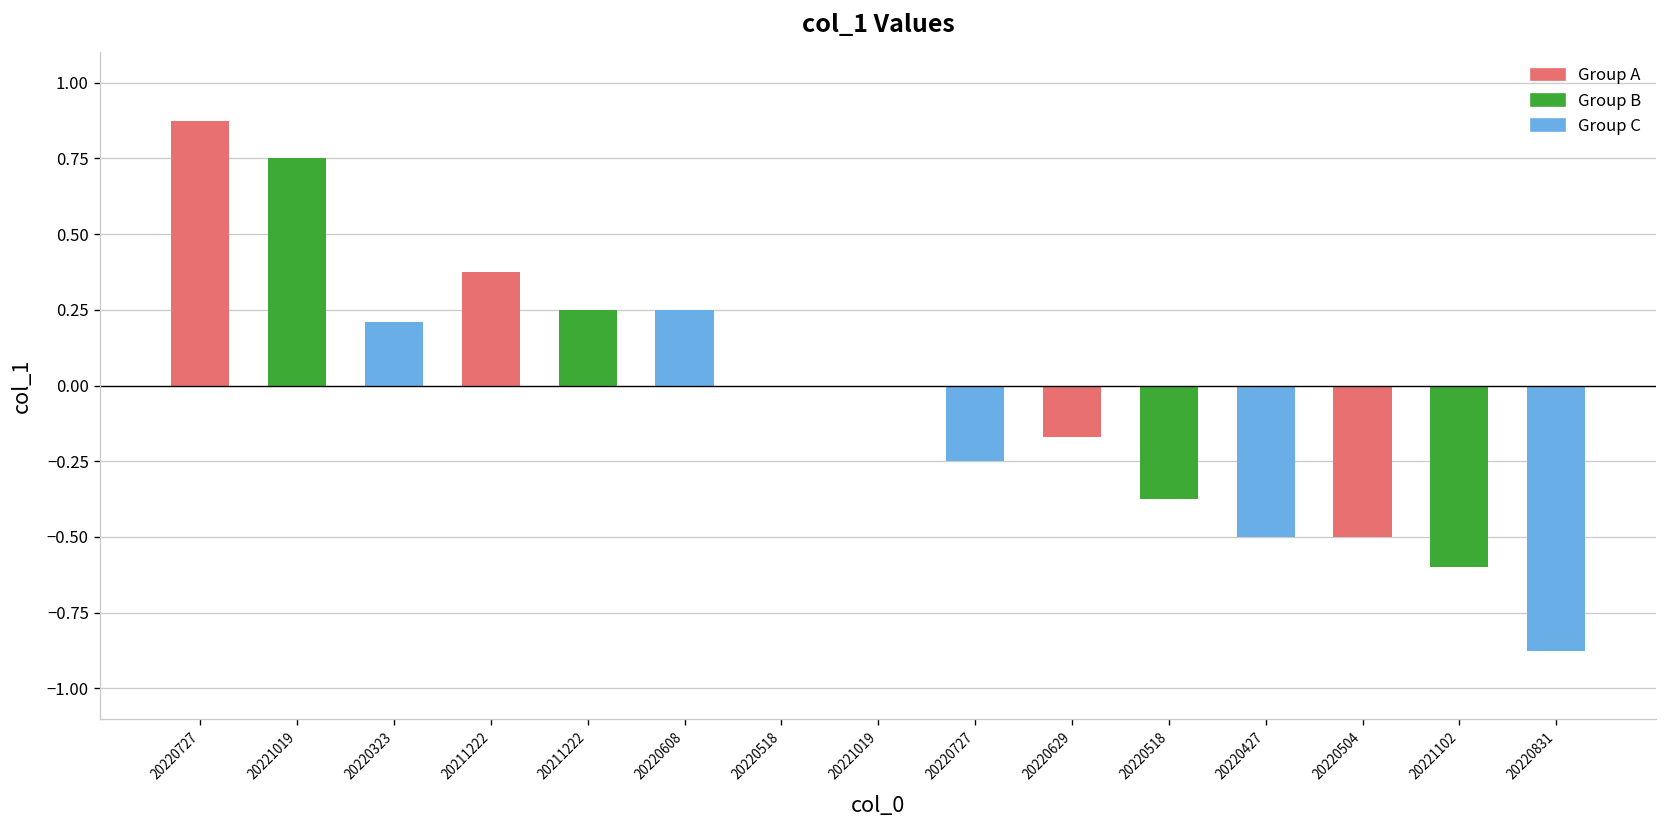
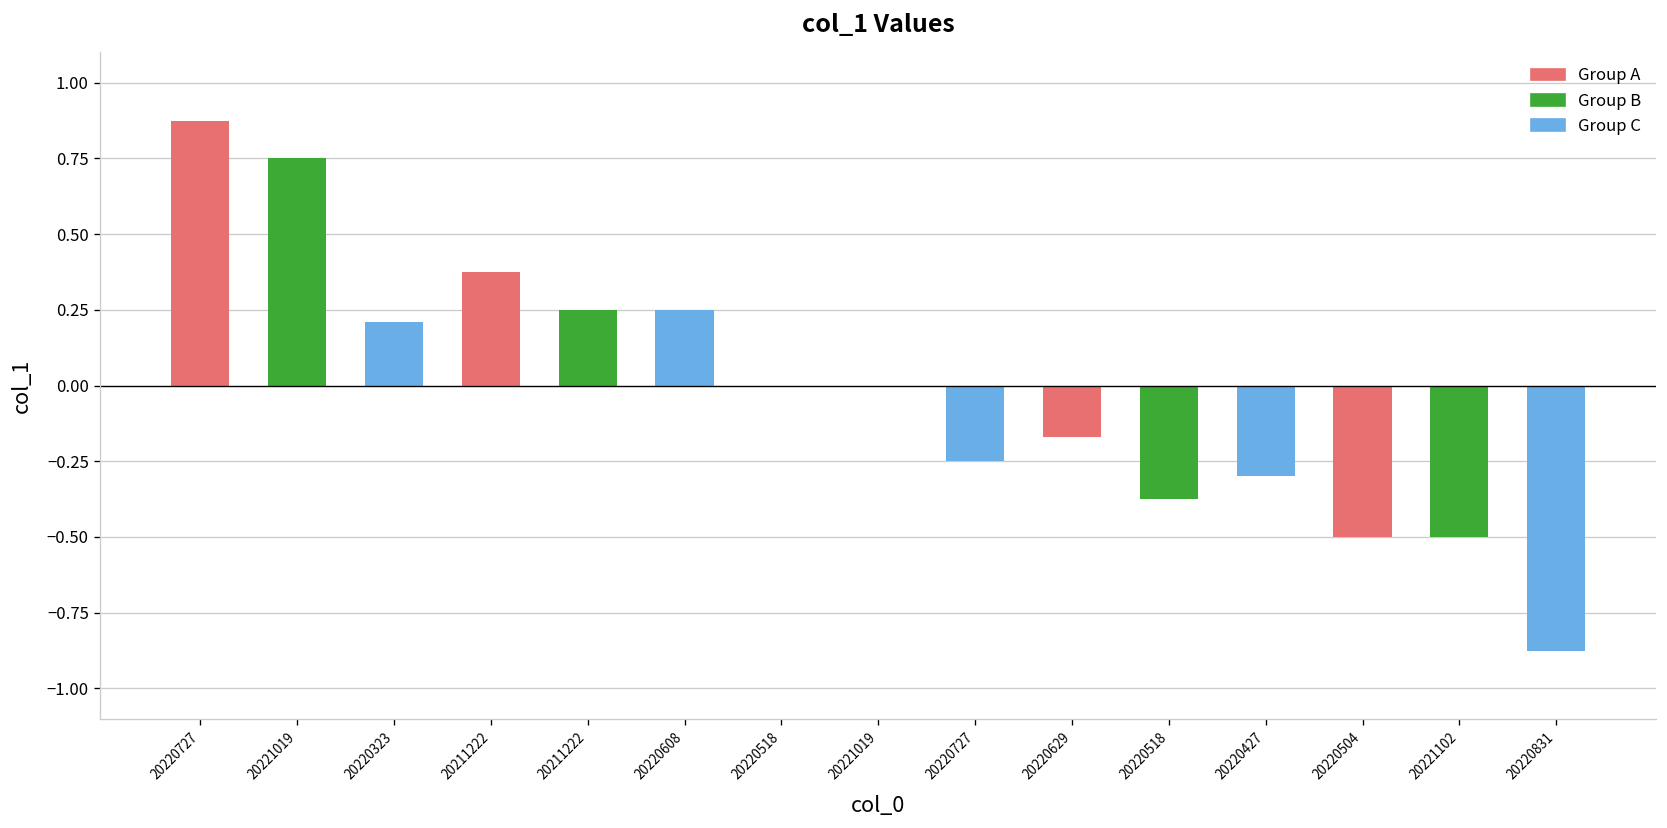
  {
    "20220323": 0.21,
    "20220608": 0.25,
    "20220629": -0.17,
-   "20220427": -0.5,
+   "20220427": -0.3,
    "20220504": -0.5,
-   "20221102": -0.6,
+   "20221102": -0.5,
    "20220831": -0.88
  }
